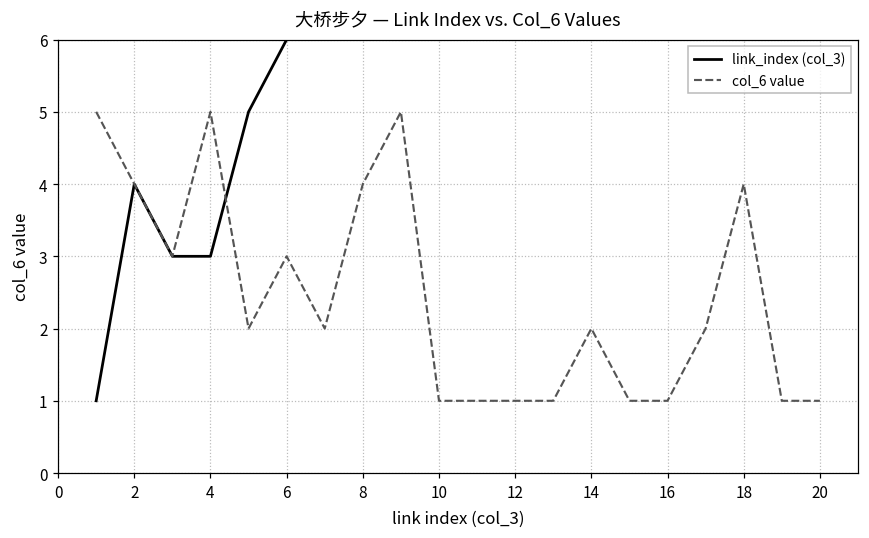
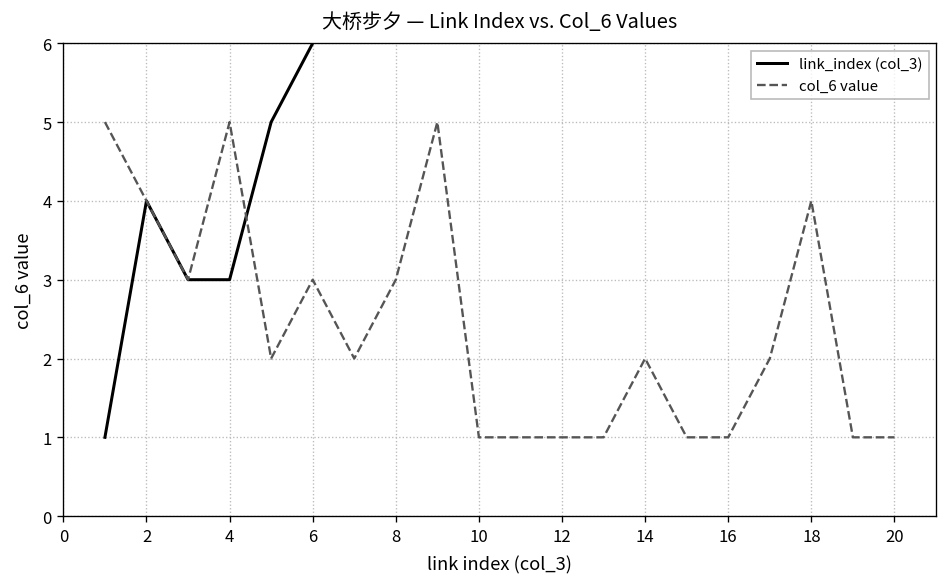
  {
    "link_index (col_3)": {
      "4": 3,
      "6": 6
    },
    "col_6 value": {
      "4": 5,
      "6": 3,
-     "8": 4,
+     "8": 3,
      "10": 1,
      "12": 1,
      "14": 2,
      "16": 1,
      "18": 4,
      "20": 1
    }
  }
